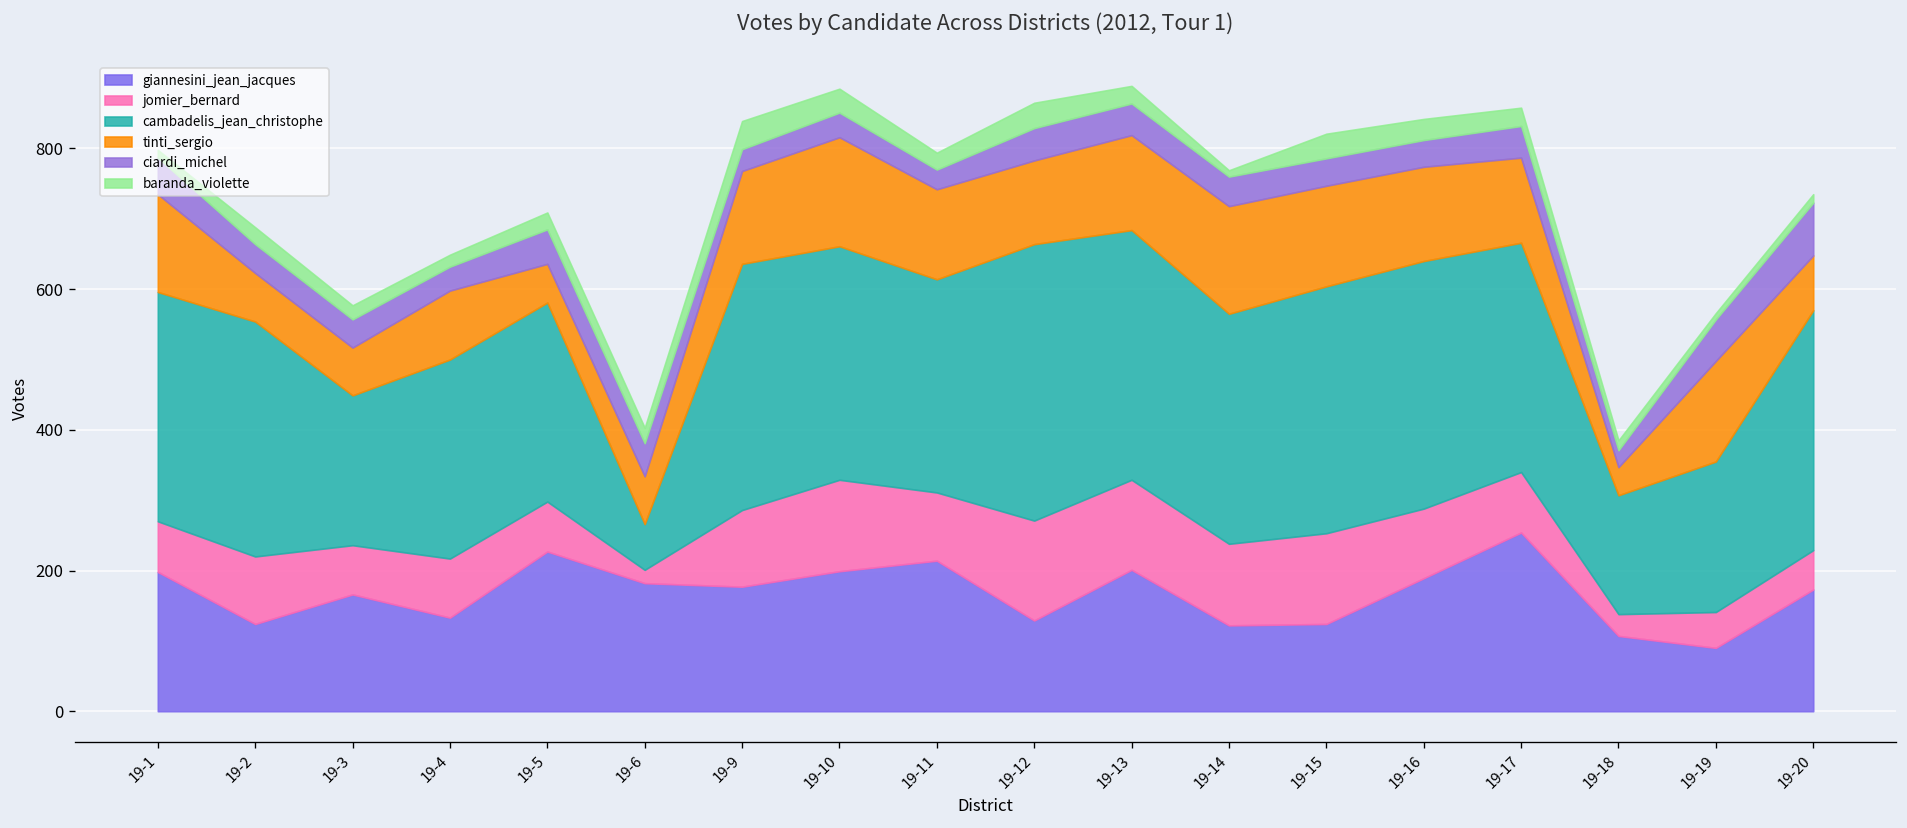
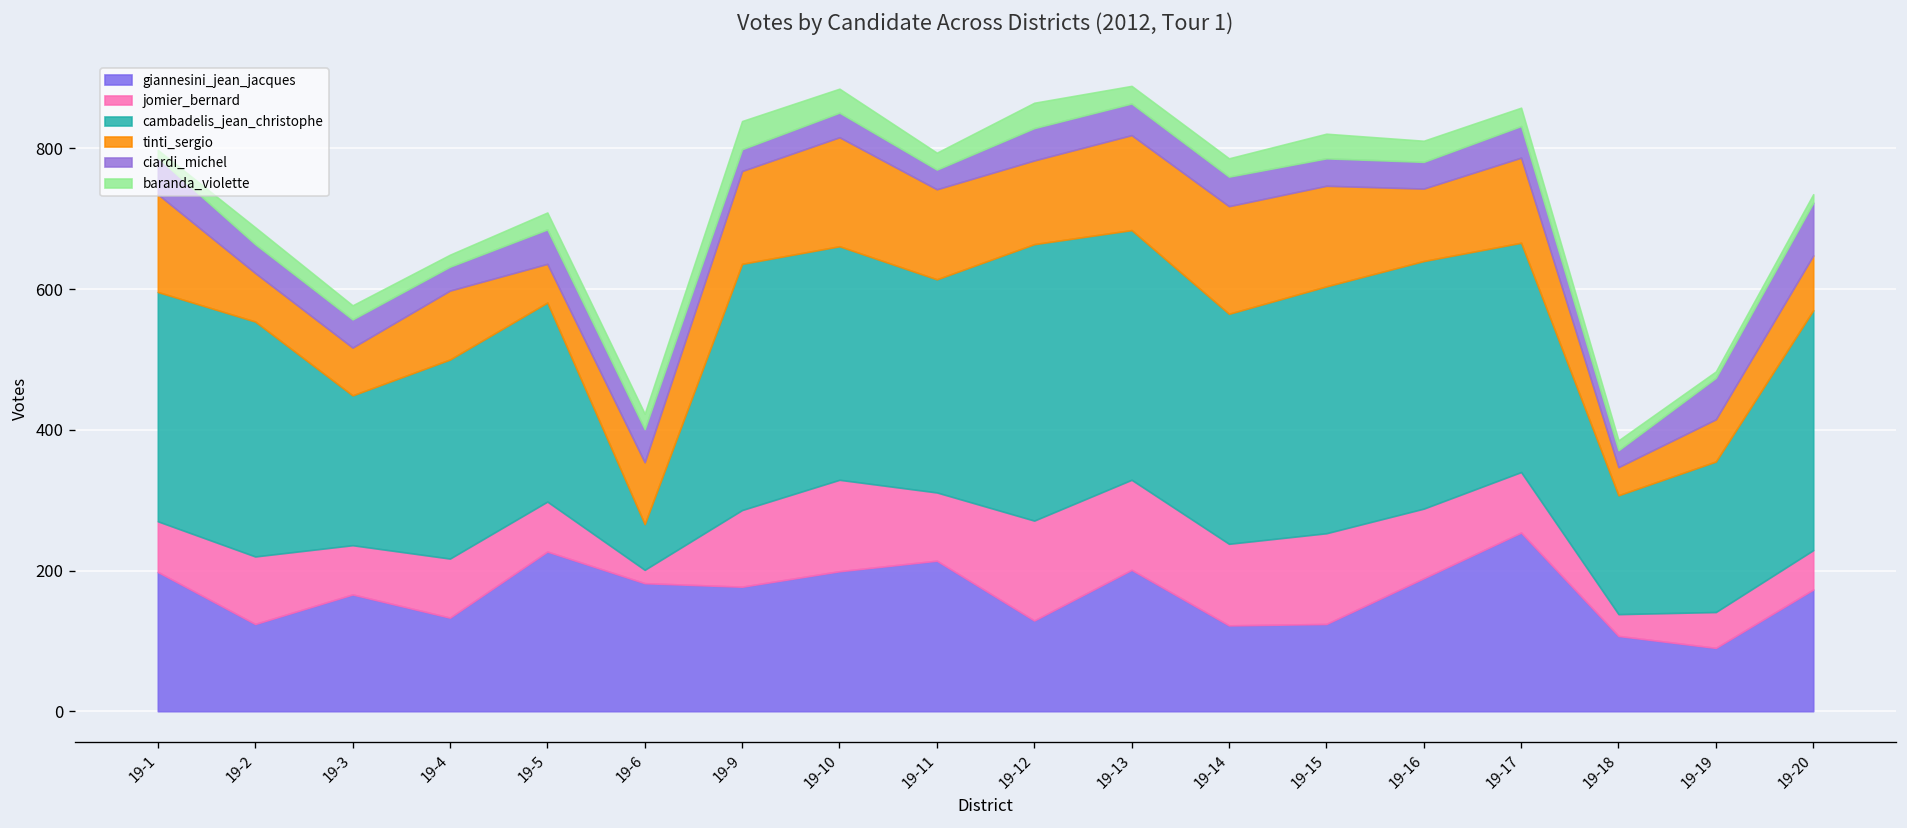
  {
    "jomier_bernard": {
      "19-1": 70,
      "19-2": 100,
      "19-3": 70,
      "19-4": 80,
      "19-5": 70,
      "19-6": 20,
      "19-9": 110,
      "19-10": 130,
      "19-11": 100,
      "19-12": 140,
      "19-13": 130,
      "19-14": 120,
      "19-15": 130,
      "19-16": 100,
      "19-17": 90,
      "19-18": 30,
      "19-19": 50,
      "19-20": 60
    },
    "cambadelis_jean_christophe": {
      "19-1": 330,
      "19-2": 330,
      "19-3": 210,
      "19-4": 280,
      "19-5": 280,
      "19-6": 70,
      "19-9": 350,
      "19-10": 330,
      "19-11": 300,
      "19-12": 390,
      "19-13": 360,
      "19-14": 330,
      "19-15": 350,
      "19-16": 350,
      "19-17": 330,
      "19-18": 170,
      "19-19": 210,
      "19-20": 340
    },
    "tinti_sergio": {
      "19-1": 140,
      "19-2": 70,
      "19-3": 70,
      "19-4": 100,
      "19-5": 60,
-     "19-6": 70,
+     "19-6": 90,
      "19-9": 130,
      "19-10": 160,
      "19-11": 130,
      "19-12": 120,
      "19-13": 140,
      "19-14": 150,
      "19-15": 140,
-     "19-16": 130,
+     "19-16": 100,
      "19-17": 120,
      "19-18": 40,
-     "19-19": 140,
+     "19-19": 60,
      "19-20": 80
    },
    "baranda_violette": {
      "19-2": 20,
      "19-3": 20,
      "19-4": 20,
      "19-5": 20,
      "19-6": 20,
      "19-9": 40,
      "19-10": 30,
      "19-11": 20,
      "19-12": 40,
      "19-13": 30,
-     "19-14": 10,
+     "19-14": 30,
      "19-15": 40,
      "19-16": 30,
      "19-17": 30,
      "19-18": 10,
      "19-19": 10,
      "19-20": 10
    }
  }
